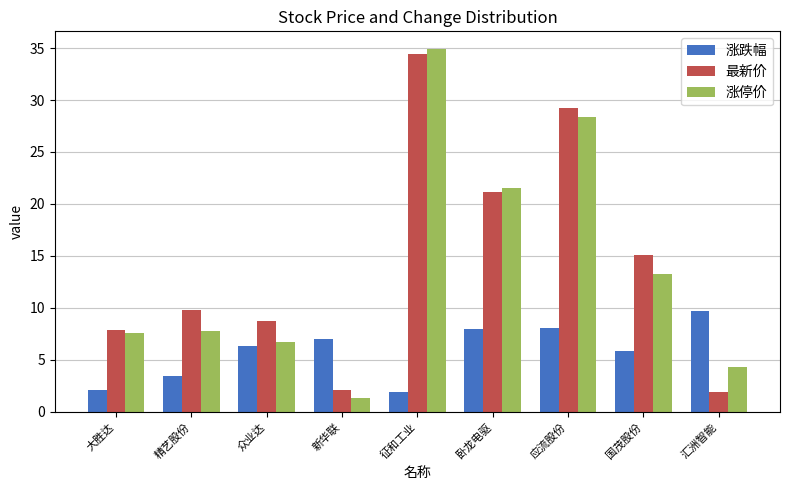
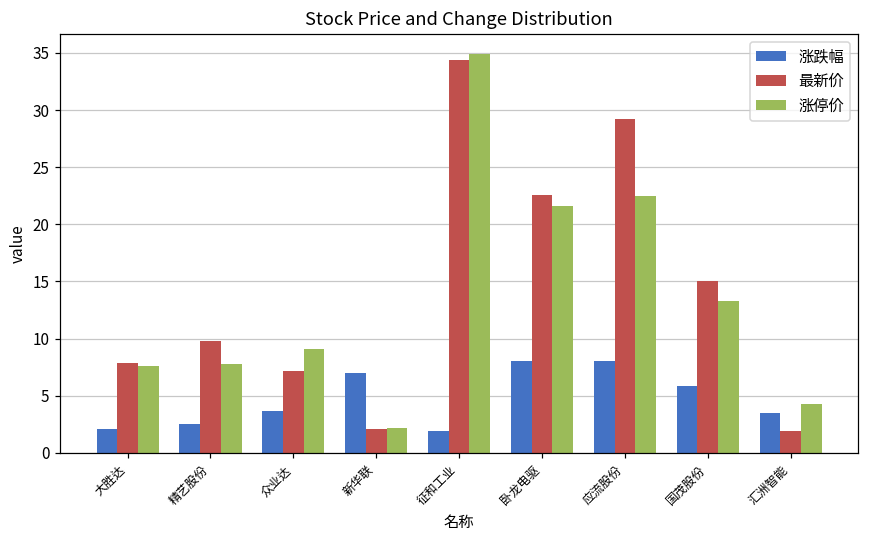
  {
    "涨跌幅": {
      "大胜达": 2.1,
-     "精艺股份": 3.5,
-     "众业达": 6.3,
+     "精艺股份": 2.6,
+     "众业达": 3.7,
      "新华联": 7.0,
      "征和工业": 1.9,
      "卧龙电驱": 8.0,
      "应流股份": 8.0,
      "国茂股份": 5.8,
-     "汇洲智能": 9.7
+     "汇洲智能": 3.5
    },
    "最新价": {
      "大胜达": 7.9,
      "精艺股份": 9.8,
-     "众业达": 8.8,
+     "众业达": 7.2,
      "新华联": 2.1,
      "征和工业": 34.4,
-     "卧龙电驱": 21.2,
+     "卧龙电驱": 22.6,
      "应流股份": 29.2,
      "国茂股份": 15.1,
      "汇洲智能": 1.9
    },
    "涨停价": {
      "大胜达": 7.6,
      "精艺股份": 7.8,
-     "众业达": 6.7,
-     "新华联": 1.3,
+     "众业达": 9.1,
+     "新华联": 2.2,
      "征和工业": 34.9,
      "卧龙电驱": 21.6,
-     "应流股份": 28.4,
+     "应流股份": 22.4,
      "国茂股份": 13.3,
      "汇洲智能": 4.3
    }
  }
